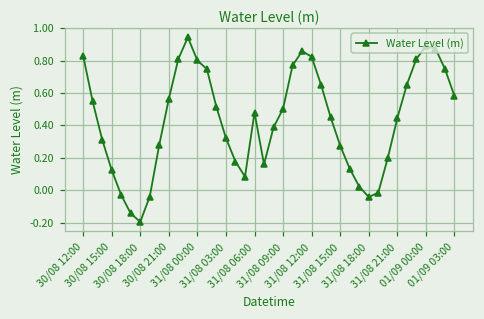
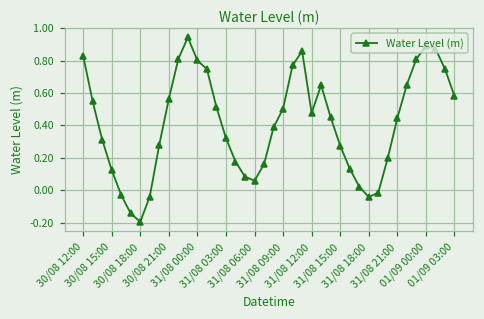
  {
    "30/08 12:00": 0.83,
    "30/08 15:00": 0.12,
    "30/08 18:00": -0.20,
    "30/08 21:00": 0.56,
    "31/08 00:00": 0.80,
    "31/08 03:00": 0.32,
-   "31/08 06:00": 0.48,
+   "31/08 06:00": 0.06,
    "31/08 09:00": 0.50,
-   "31/08 12:00": 0.82,
+   "31/08 12:00": 0.48,
    "31/08 15:00": 0.28,
    "31/08 18:00": -0.04,
    "31/08 21:00": 0.44,
    "01/09 03:00": 0.58
  }
